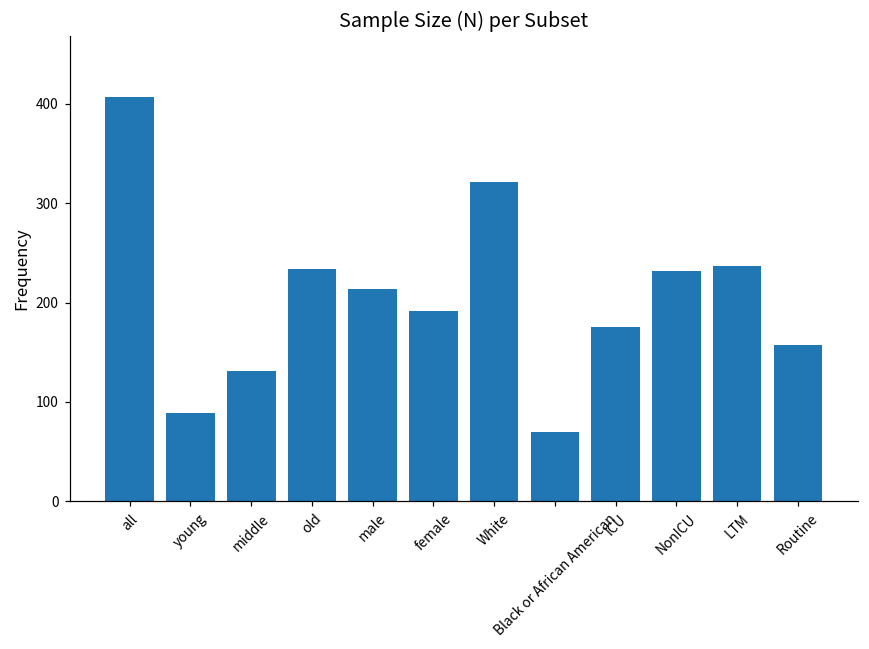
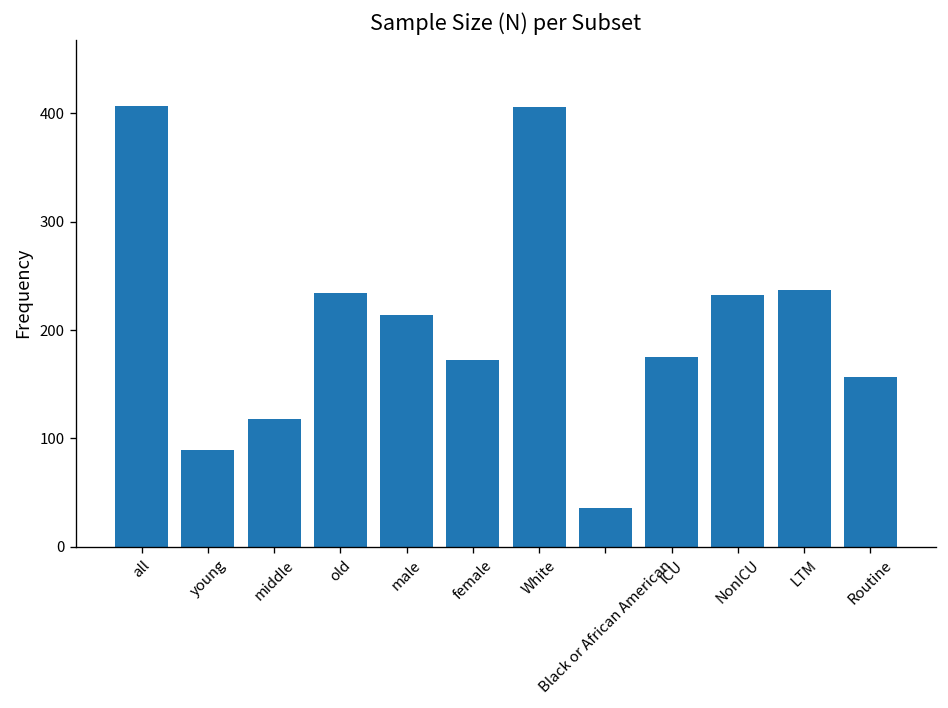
  {
    "all": 410,
    "young": 90,
-   "middle": 130,
+   "middle": 120,
    "old": 230,
    "male": 210,
-   "female": 190,
-   "White": 320,
-   "Black or African American": 70,
+   "female": 170,
+   "White": 410,
+   "Black or African American": 40,
    "ICU": 180,
    "NonICU": 230,
    "LTM": 240,
    "Routine": 160
  }
